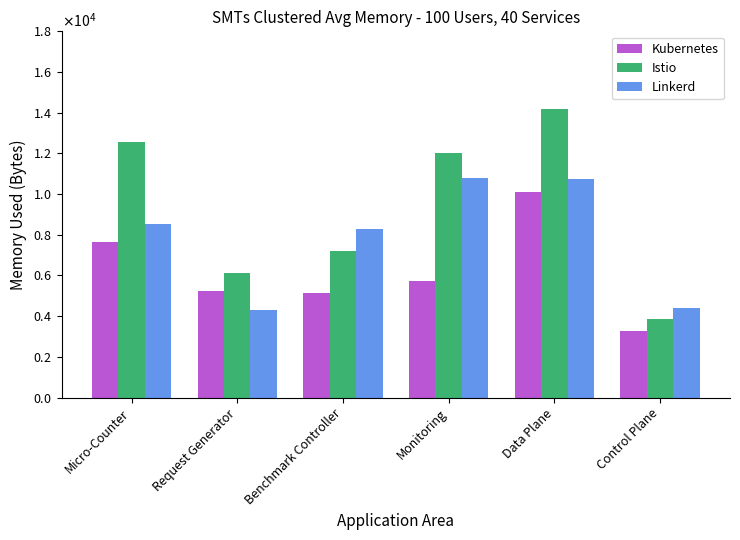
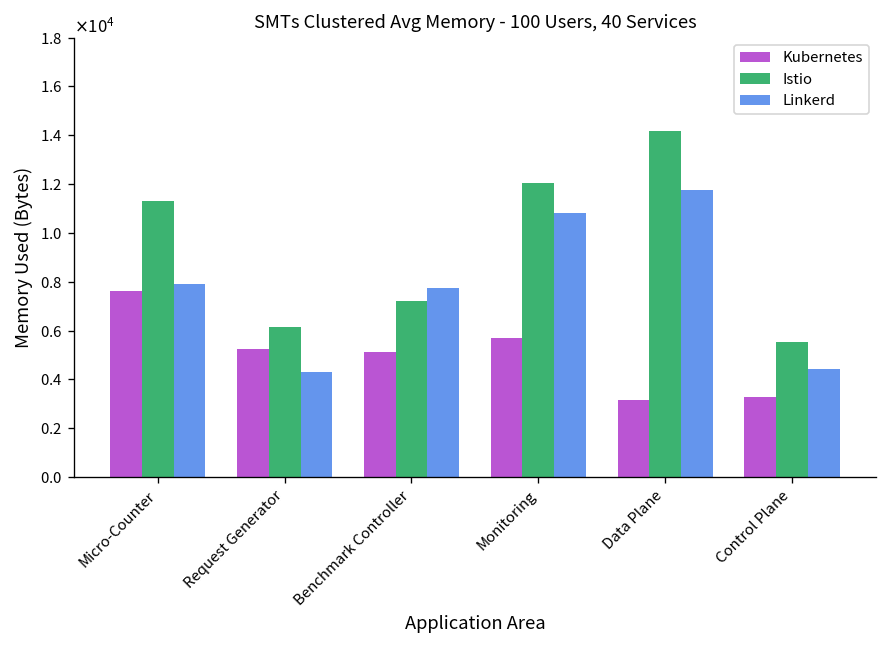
  {
    "Kubernetes": {
      "Micro-Counter": 7600,
      "Request Generator": 5200,
      "Benchmark Controller": 5100,
      "Monitoring": 5700,
-     "Data Plane": 10100,
+     "Data Plane": 3200,
      "Control Plane": 3300
    },
    "Istio": {
-     "Micro-Counter": 12600,
+     "Micro-Counter": 11300,
      "Request Generator": 6100,
      "Benchmark Controller": 7200,
      "Monitoring": 12000,
      "Data Plane": 14200,
-     "Control Plane": 3900
+     "Control Plane": 5600
    },
    "Linkerd": {
-     "Micro-Counter": 8500,
+     "Micro-Counter": 7900,
      "Request Generator": 4300,
-     "Benchmark Controller": 8300,
+     "Benchmark Controller": 7800,
      "Monitoring": 10800,
-     "Data Plane": 10700,
+     "Data Plane": 11800,
      "Control Plane": 4400
    }
  }
